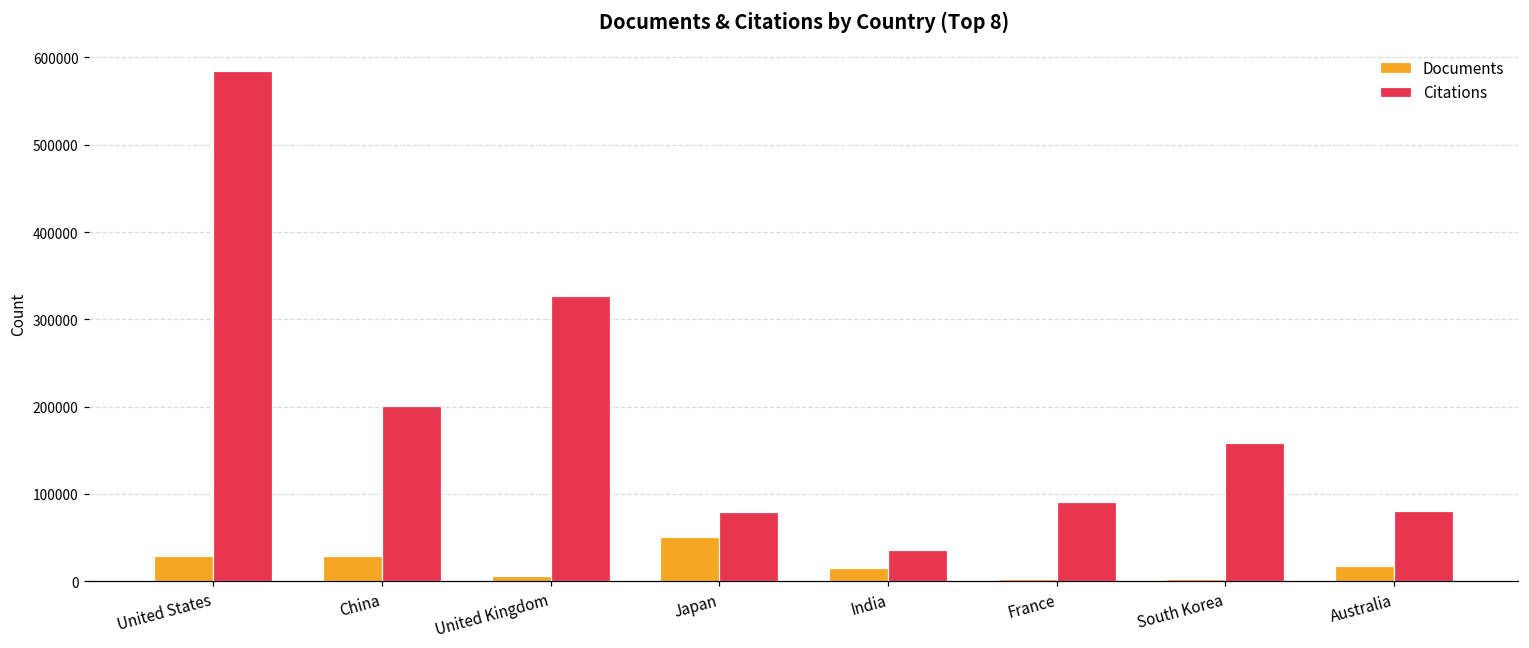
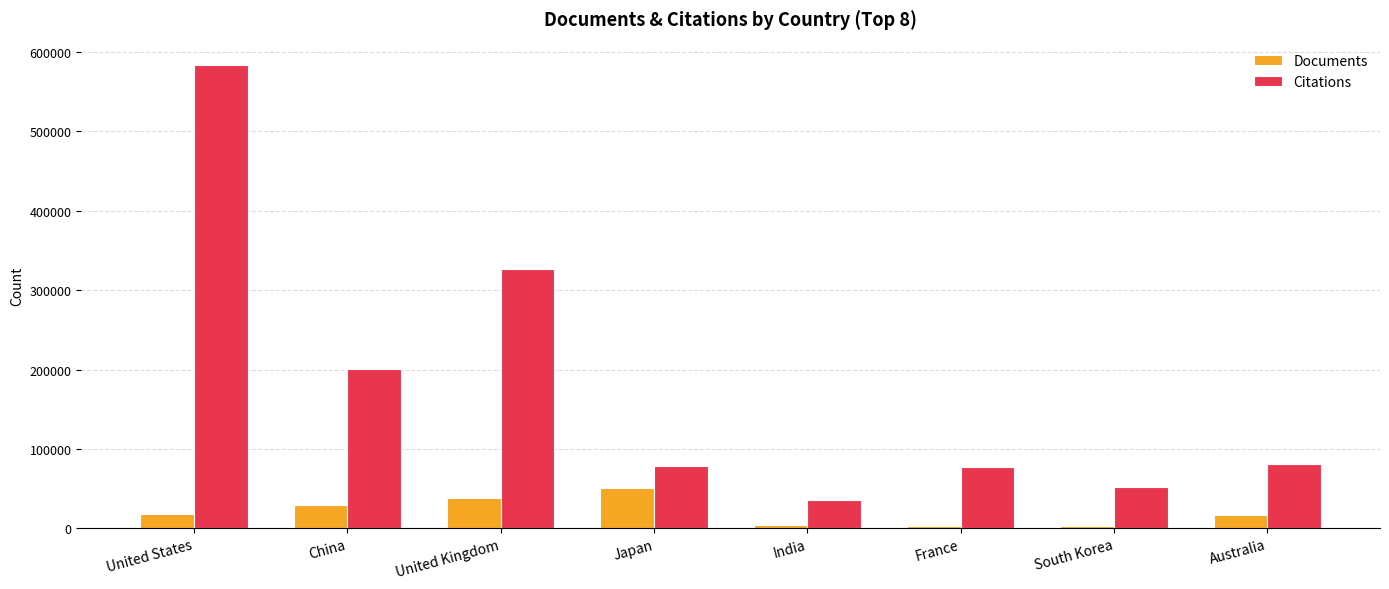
  {
    "Documents": {
-     "United States": 30000,
+     "United States": 20000,
      "China": 30000,
-     "United Kingdom": 10000,
+     "United Kingdom": 40000,
      "Japan": 50000,
-     "India": 20000,
+     "India": 0,
      "Australia": 20000
    },
    "Citations": {
      "United States": 580000,
      "China": 200000,
      "United Kingdom": 330000,
      "Japan": 80000,
      "India": 40000,
-     "France": 90000,
-     "South Korea": 160000,
+     "France": 80000,
+     "South Korea": 50000,
      "Australia": 80000
    }
  }
